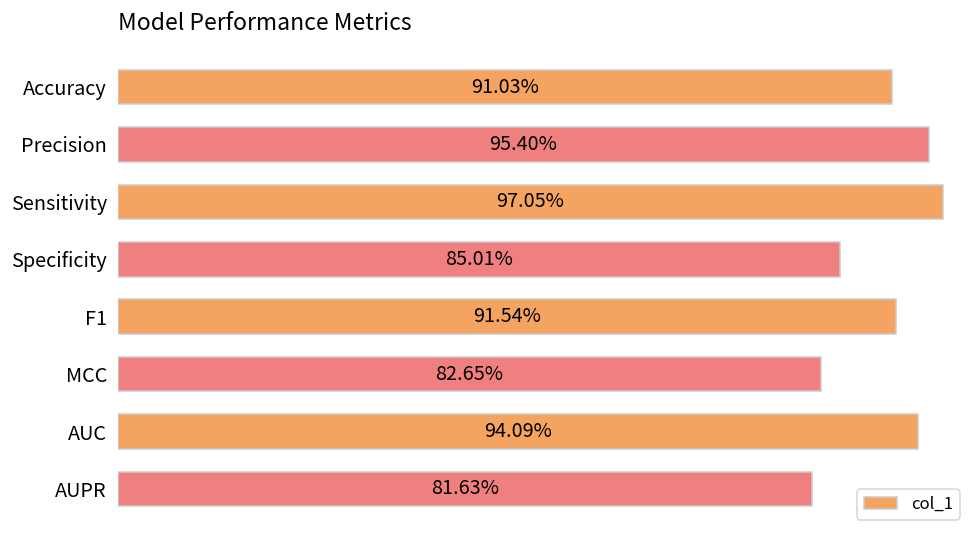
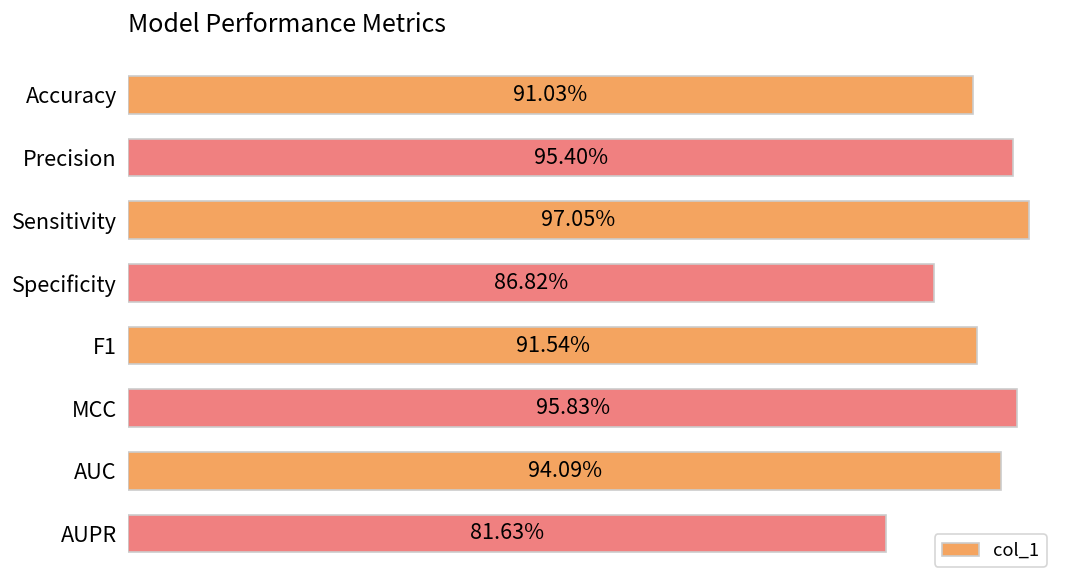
  {
    "Accuracy": "91.03%",
    "Precision": "95.40%",
    "Sensitivity": "97.05%",
-   "Specificity": "85.01%",
+   "Specificity": "86.82%",
    "F1": "91.54%",
-   "MCC": "82.65%",
+   "MCC": "95.83%",
    "AUC": "94.09%",
    "AUPR": "81.63%"
  }
